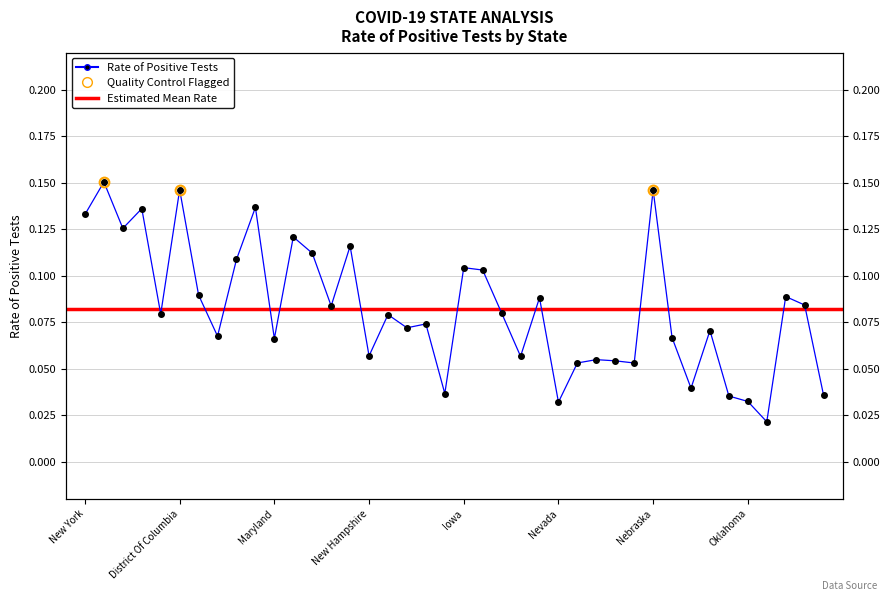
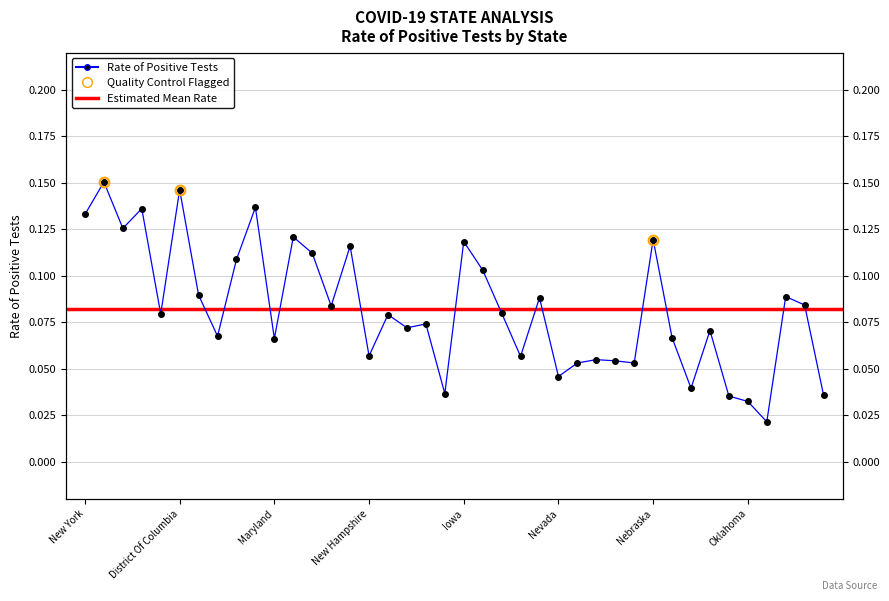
  {
    "Rate of Positive Tests": {
      "New York": 0.133,
      "Maryland": 0.066,
      "New Hampshire": 0.057,
-     "Iowa": 0.104,
-     "Nevada": 0.032,
-     "Nebraska": 0.146,
+     "Iowa": 0.118,
+     "Nevada": 0.046,
+     "Nebraska": 0.119,
      "Oklahoma": 0.032
    }
  }
